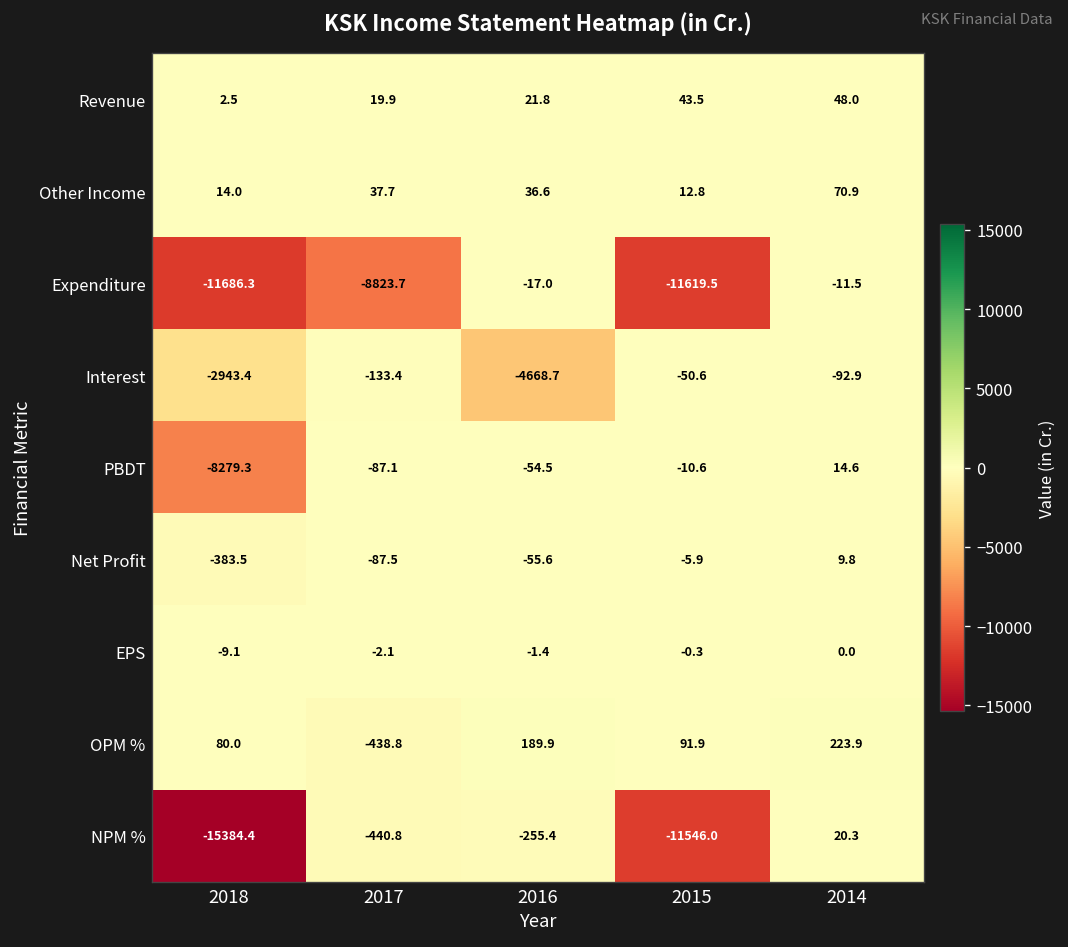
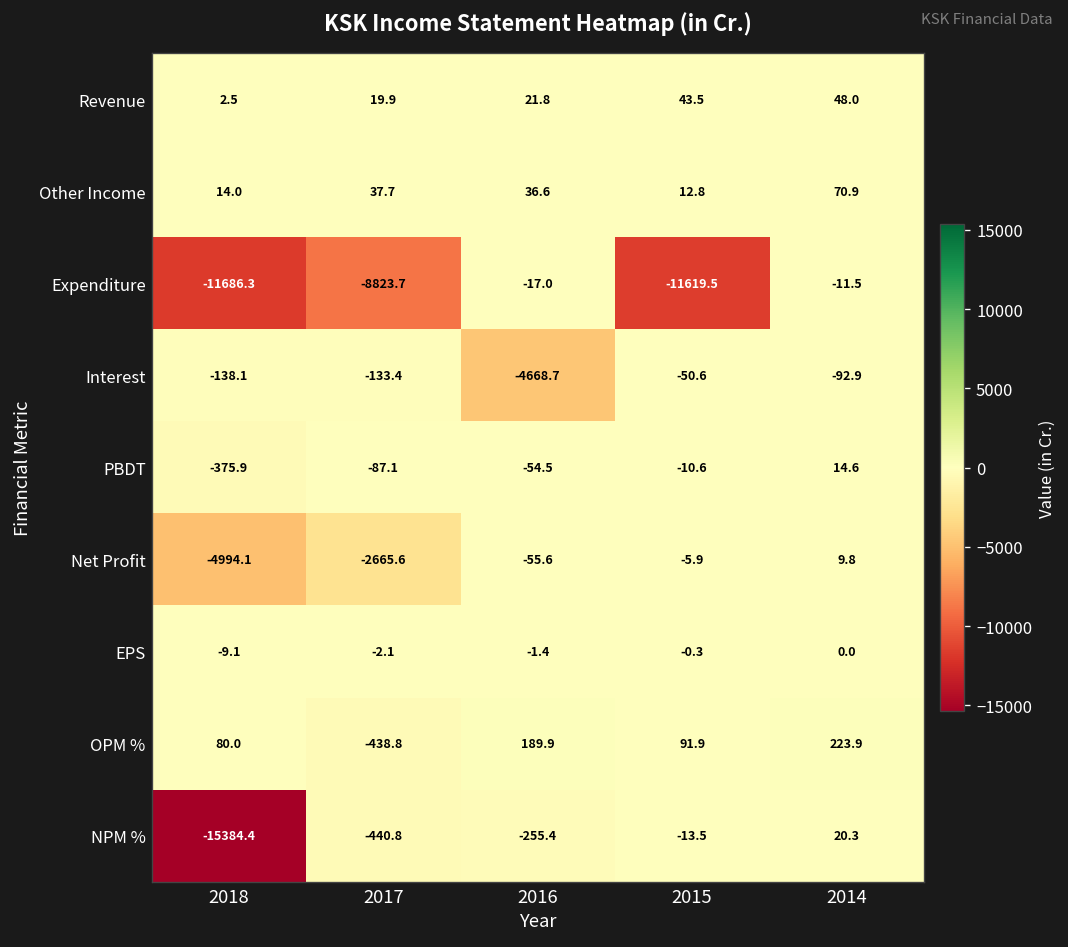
  {
    "Revenue": {
      "2018": 2.5,
      "2017": 19.9,
      "2016": 21.8,
      "2015": 43.5,
      "2014": 48.0
    },
    "Other Income": {
      "2018": 14.0,
      "2017": 37.7,
      "2016": 36.6,
      "2015": 12.8,
      "2014": 70.9
    },
    "Expenditure": {
      "2018": -11686.3,
      "2017": -8823.7,
      "2016": -17.0,
      "2015": -11619.5,
      "2014": -11.5
    },
    "Interest": {
-     "2018": -2943.4,
+     "2018": -138.1,
      "2017": -133.4,
      "2016": -4668.7,
      "2015": -50.6,
      "2014": -92.9
    },
    "PBDT": {
-     "2018": -8279.3,
+     "2018": -375.9,
      "2017": -87.1,
      "2016": -54.5,
      "2015": -10.6,
      "2014": 14.6
    },
    "Net Profit": {
-     "2018": -383.5,
-     "2017": -87.5,
+     "2018": -4994.1,
+     "2017": -2665.6,
      "2016": -55.6,
      "2015": -5.9,
      "2014": 9.8
    },
    "EPS": {
      "2018": -9.1,
      "2017": -2.1,
      "2016": -1.4,
      "2015": -0.3,
      "2014": 0.0
    },
    "OPM %": {
      "2018": 80.0,
      "2017": -438.8,
      "2016": 189.9,
      "2015": 91.9,
      "2014": 223.9
    },
    "NPM %": {
      "2018": -15384.4,
      "2017": -440.8,
      "2016": -255.4,
-     "2015": -11546.0,
+     "2015": -13.5,
      "2014": 20.3
    }
  }
